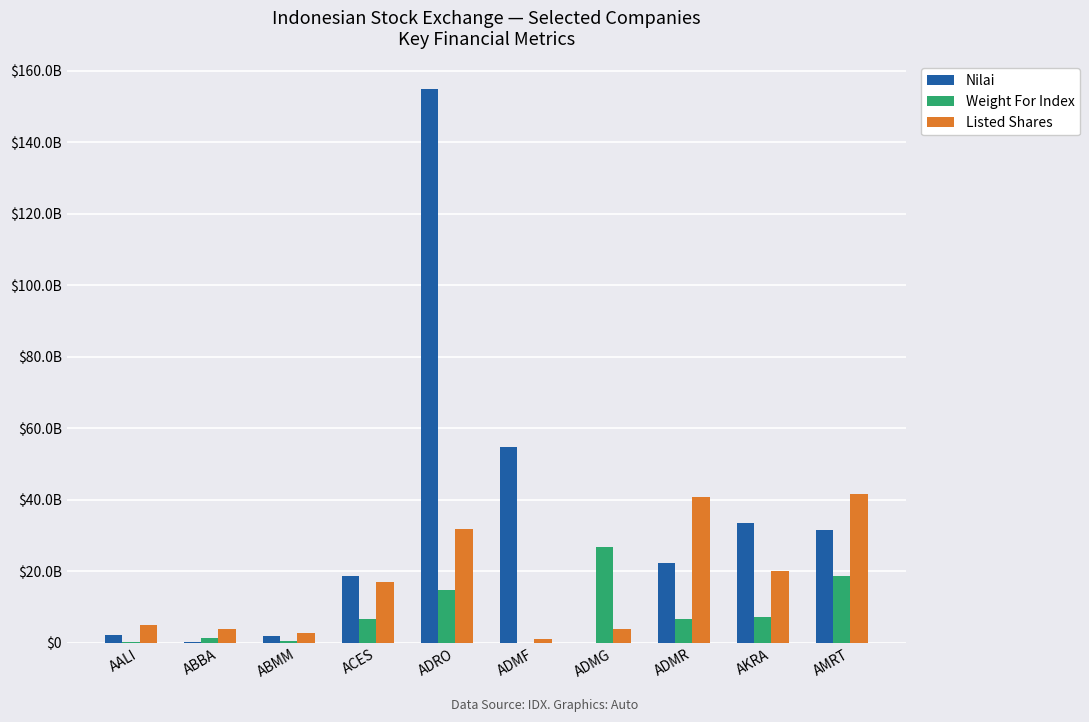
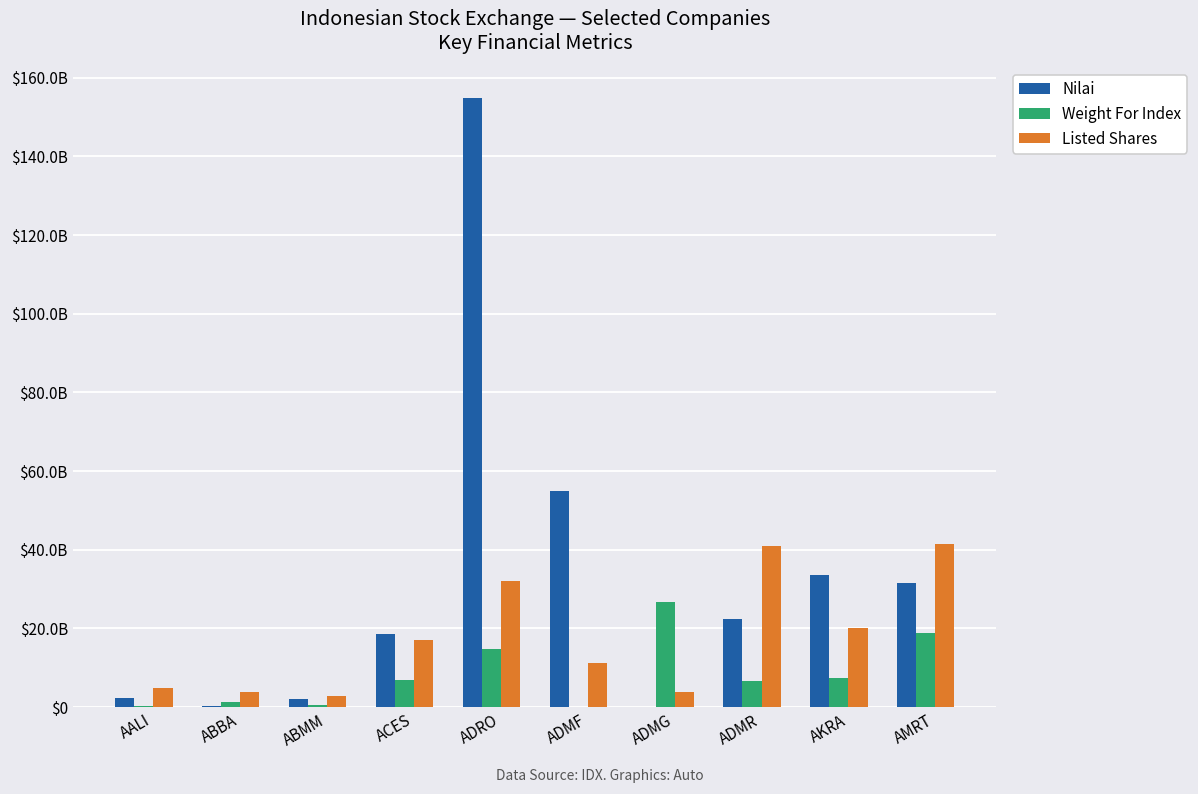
  {
    "Nilai": {
      "AALI": "$2000000000",
      "ABMM": "$2000000000",
      "ACES": "$19000000000",
      "ADRO": "$155000000000",
      "ADMF": "$55000000000",
      "ADMR": "$22000000000",
      "AKRA": "$33000000000",
      "AMRT": "$32000000000"
    },
    "Weight For Index": {
      "ABBA": "$1000000000",
      "ACES": "$7000000000",
      "ADRO": "$15000000000",
      "ADMG": "$27000000000",
      "ADMR": "$7000000000",
      "AKRA": "$7000000000",
      "AMRT": "$19000000000"
    },
    "Listed Shares": {
      "AALI": "$5000000000",
      "ABBA": "$4000000000",
      "ABMM": "$3000000000",
      "ACES": "$17000000000",
      "ADRO": "$32000000000",
-     "ADMF": "$1000000000",
+     "ADMF": "$11000000000",
      "ADMG": "$4000000000",
      "ADMR": "$41000000000",
      "AKRA": "$20000000000",
      "AMRT": "$42000000000"
    }
  }
